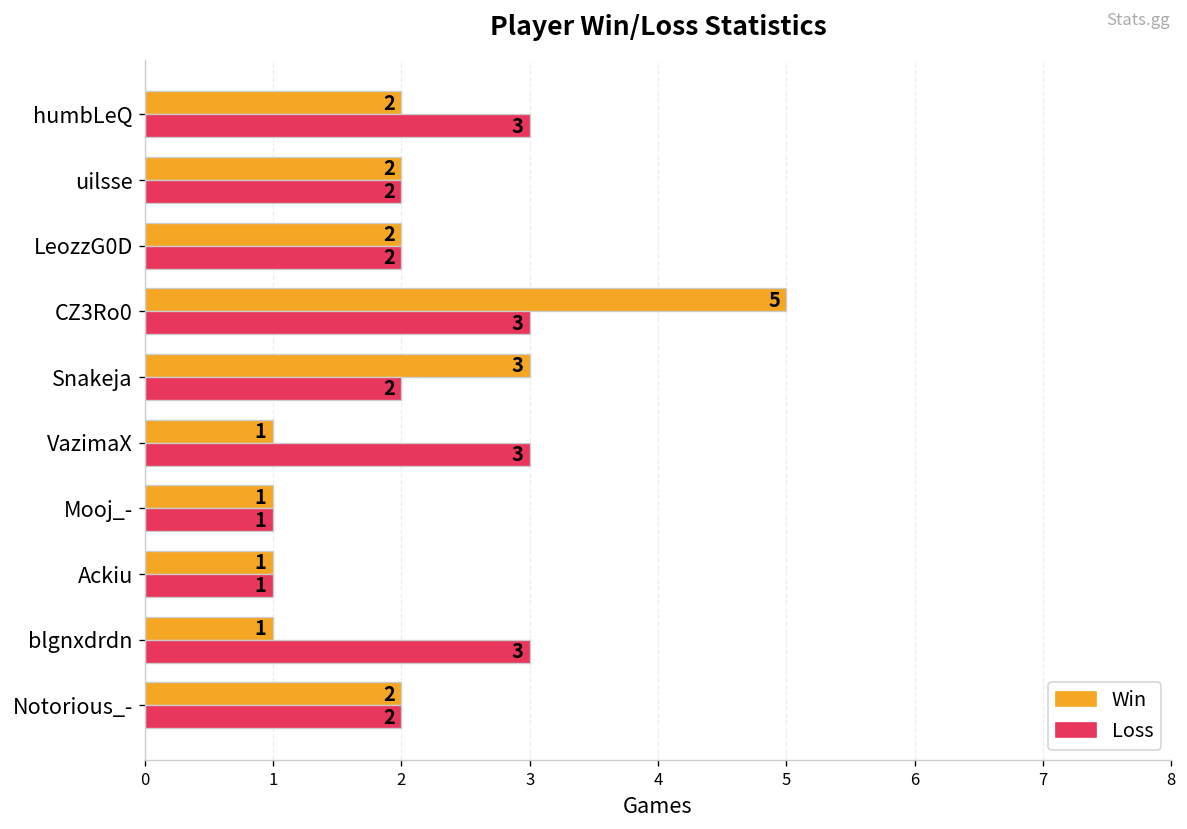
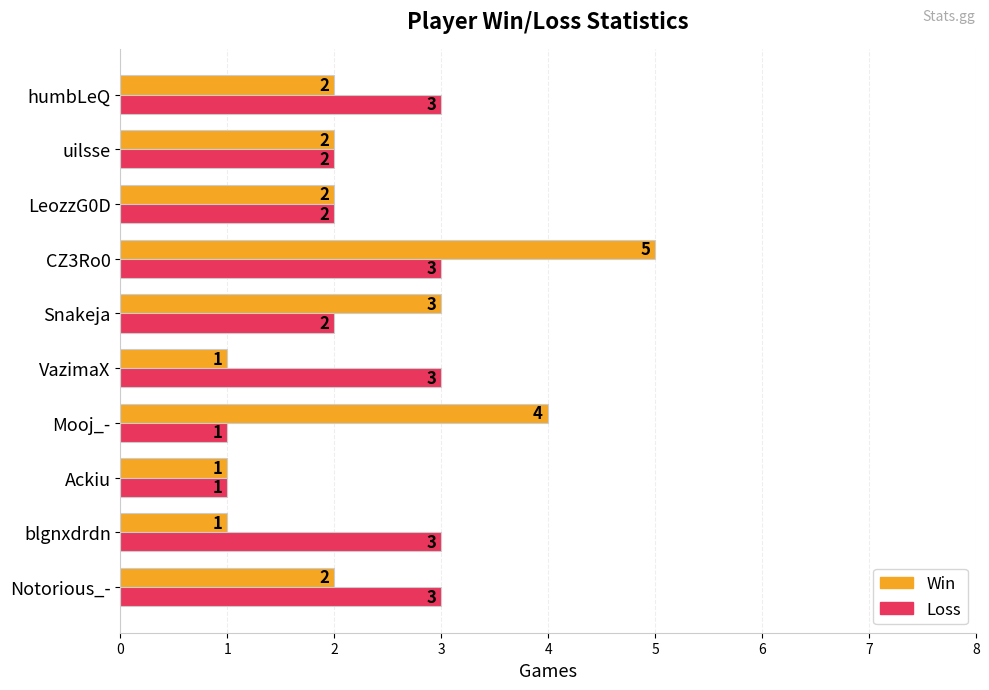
  {
    "Win": {
      "humbLeQ": 2,
      "uilsse": 2,
      "LeozzG0D": 2,
      "CZ3Ro0": 5,
      "Snakeja": 3,
      "VazimaX": 1,
-     "Mooj_-": 1,
+     "Mooj_-": 4,
      "Ackiu": 1,
      "blgnxdrdn": 1,
      "Notorious_-": 2
    },
    "Loss": {
      "humbLeQ": 3,
      "uilsse": 2,
      "LeozzG0D": 2,
      "CZ3Ro0": 3,
      "Snakeja": 2,
      "VazimaX": 3,
      "Mooj_-": 1,
      "Ackiu": 1,
      "blgnxdrdn": 3,
-     "Notorious_-": 2
+     "Notorious_-": 3
    }
  }
